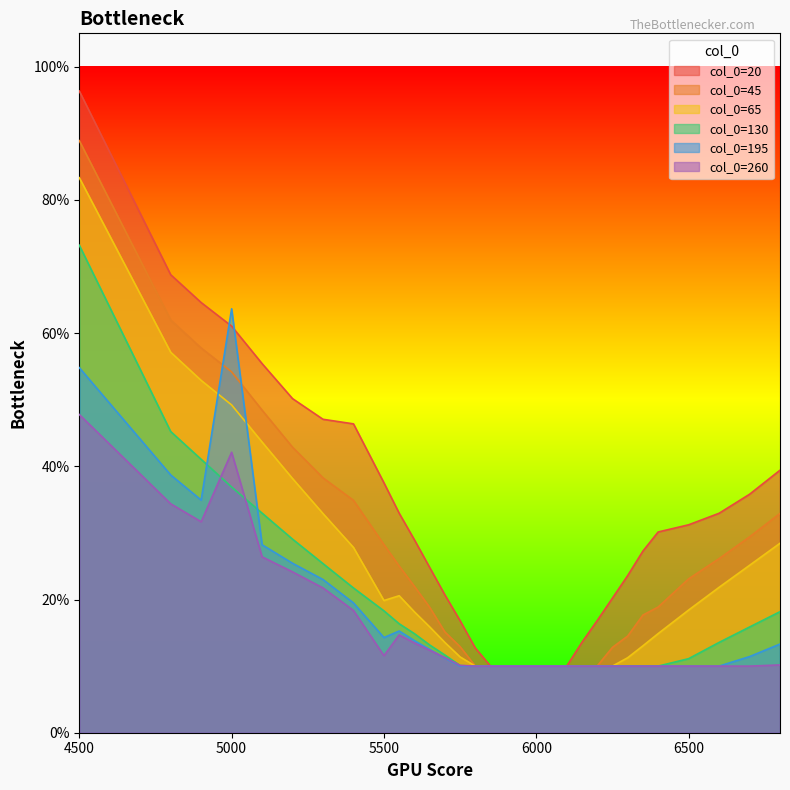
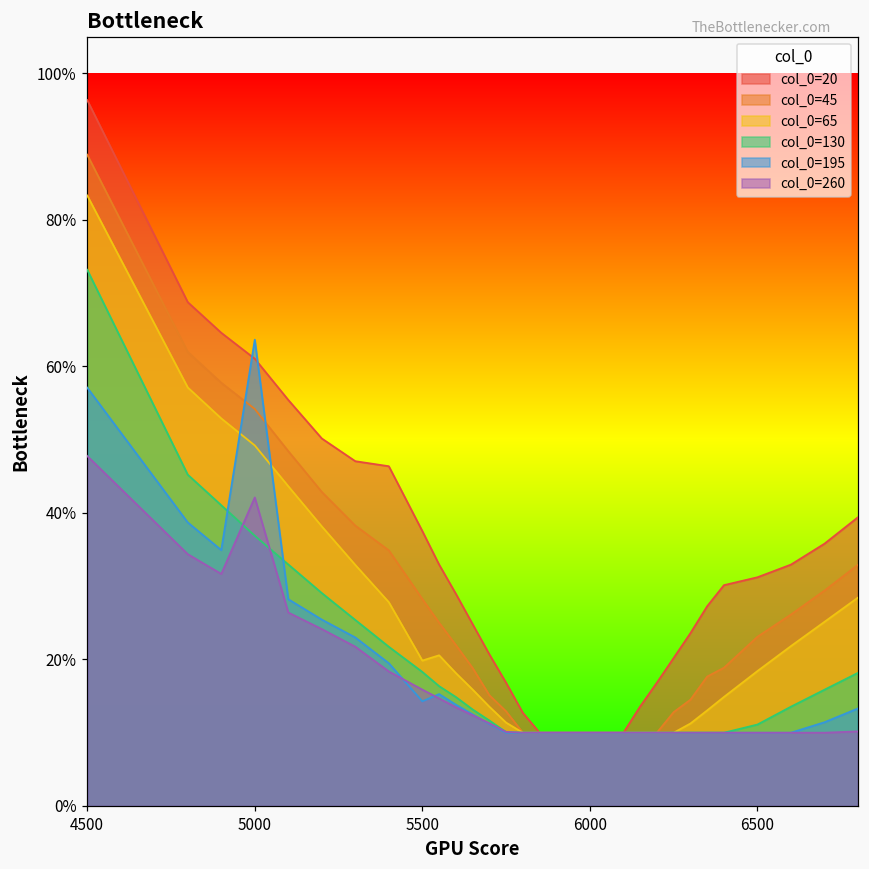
  {
    "col_0=65": {
      "4500": "83%",
      "5000": "49%",
      "5500": "20%",
      "6500": "18%"
    },
    "col_0=130": {
      "4500": "73%",
      "5000": "37%",
      "5500": "18%",
      "6500": "11%"
    },
    "col_0=195": {
-     "4500": "55%",
+     "4500": "57%",
      "5000": "64%",
      "5500": "14%"
    },
    "col_0=260": {
      "4500": "48%",
      "5000": "42%",
-     "5500": "12%"
+     "5500": "16%"
    }
  }
